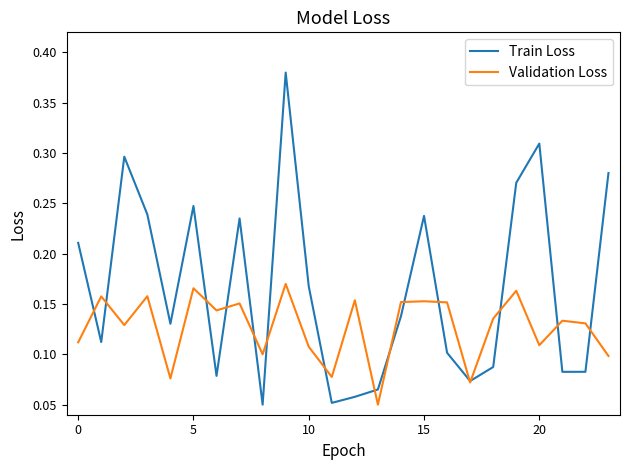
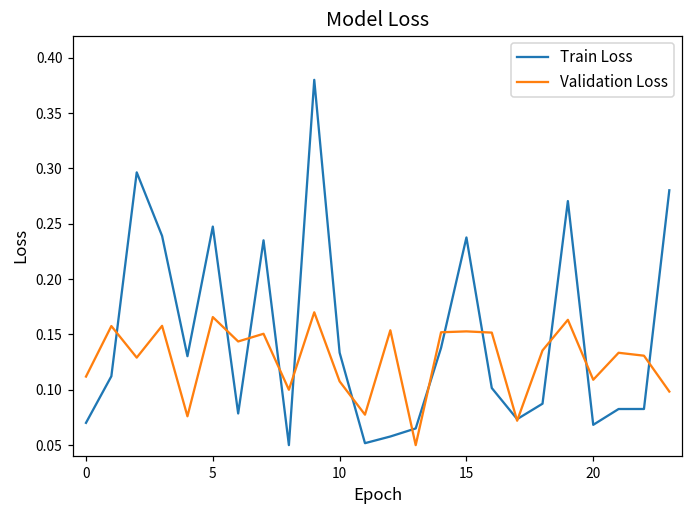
  {
    "Train Loss": {
-     "0": 0.211,
+     "0": 0.070,
      "5": 0.247,
-     "10": 0.168,
+     "10": 0.134,
      "15": 0.238,
-     "20": 0.309
+     "20": 0.068
    },
    "Validation Loss": {
      "0": 0.112,
      "5": 0.166,
      "10": 0.108,
      "15": 0.153,
      "20": 0.109
    }
  }
